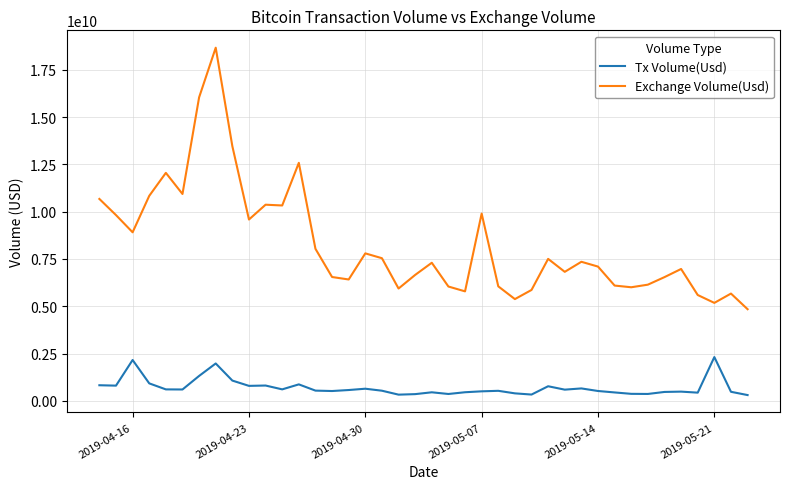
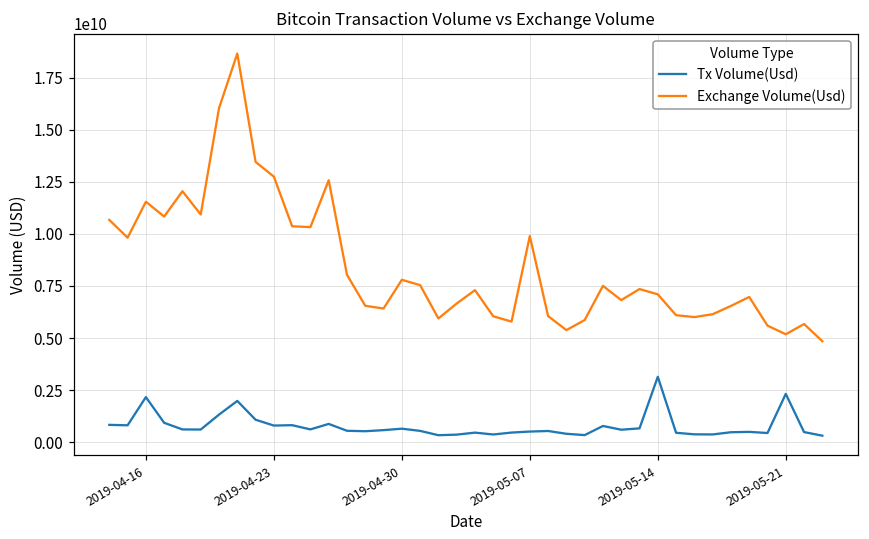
  {
    "Tx Volume(Usd)": {
      "2019-04-16": 2200000000,
      "2019-04-23": 800000000,
      "2019-04-30": 600000000,
      "2019-05-07": 500000000,
-     "2019-05-14": 500000000,
+     "2019-05-14": 3100000000,
      "2019-05-21": 2300000000
    },
    "Exchange Volume(Usd)": {
-     "2019-04-16": 8900000000,
-     "2019-04-23": 9600000000,
+     "2019-04-16": 11500000000,
+     "2019-04-23": 12800000000,
      "2019-04-30": 7800000000,
      "2019-05-07": 9900000000,
      "2019-05-14": 7100000000,
      "2019-05-21": 5200000000
    }
  }
